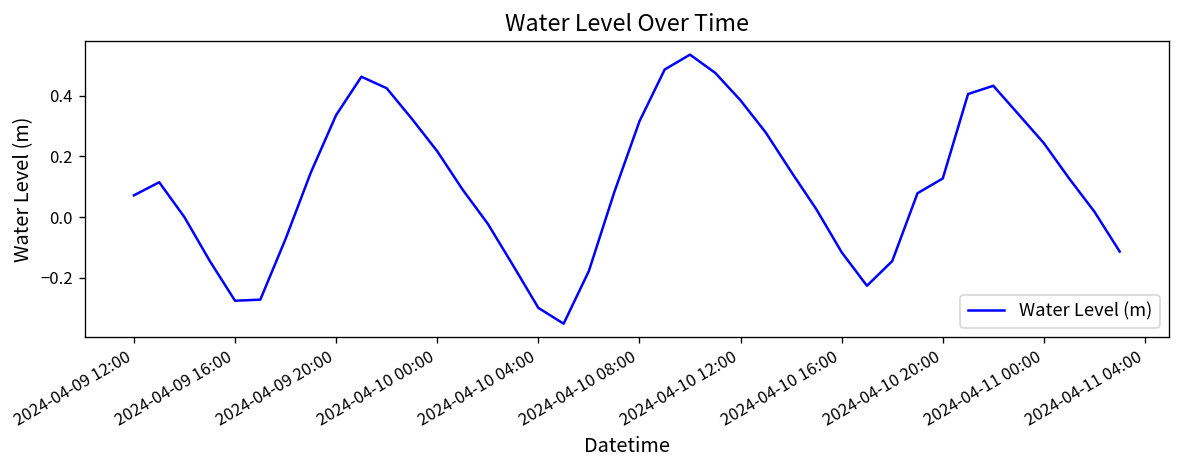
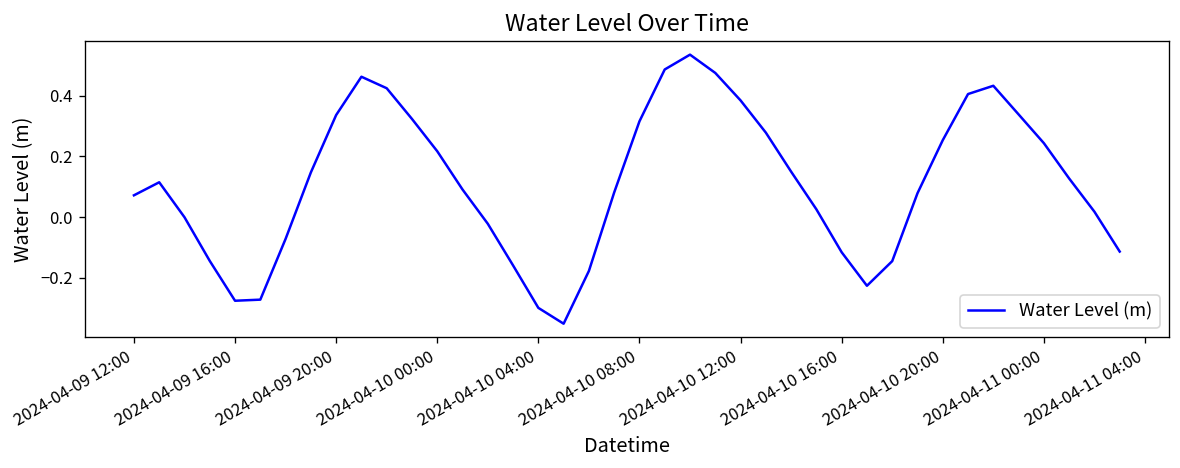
  {
    "2024-04-09 12:00": 0.07,
    "2024-04-09 16:00": -0.28,
    "2024-04-09 20:00": 0.34,
    "2024-04-10 00:00": 0.22,
    "2024-04-10 04:00": -0.30,
    "2024-04-10 08:00": 0.32,
    "2024-04-10 12:00": 0.38,
    "2024-04-10 16:00": -0.12,
-   "2024-04-10 20:00": 0.13,
+   "2024-04-10 20:00": 0.25,
    "2024-04-11 00:00": 0.24
  }
